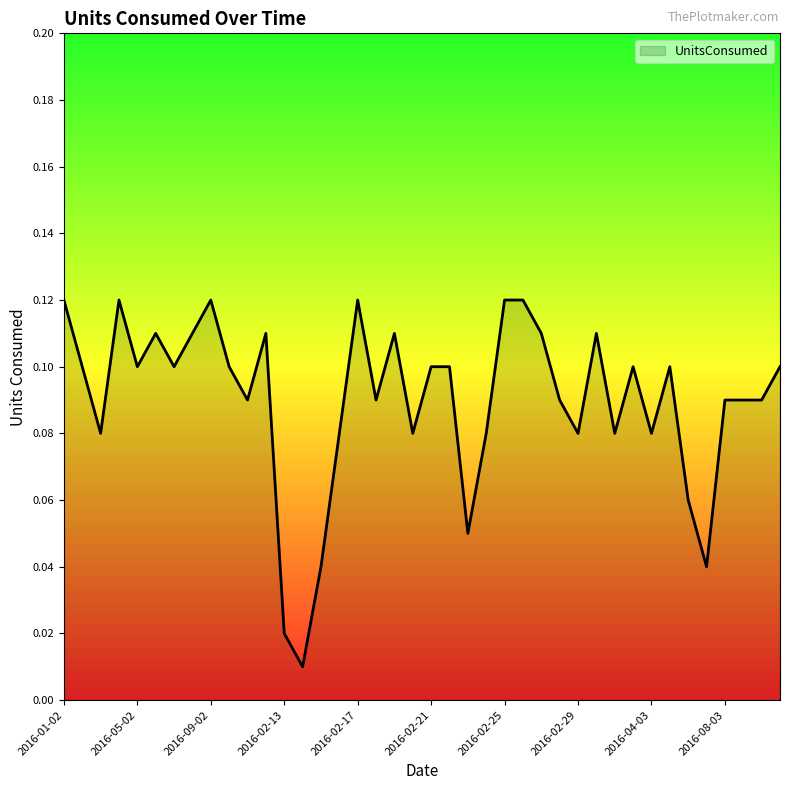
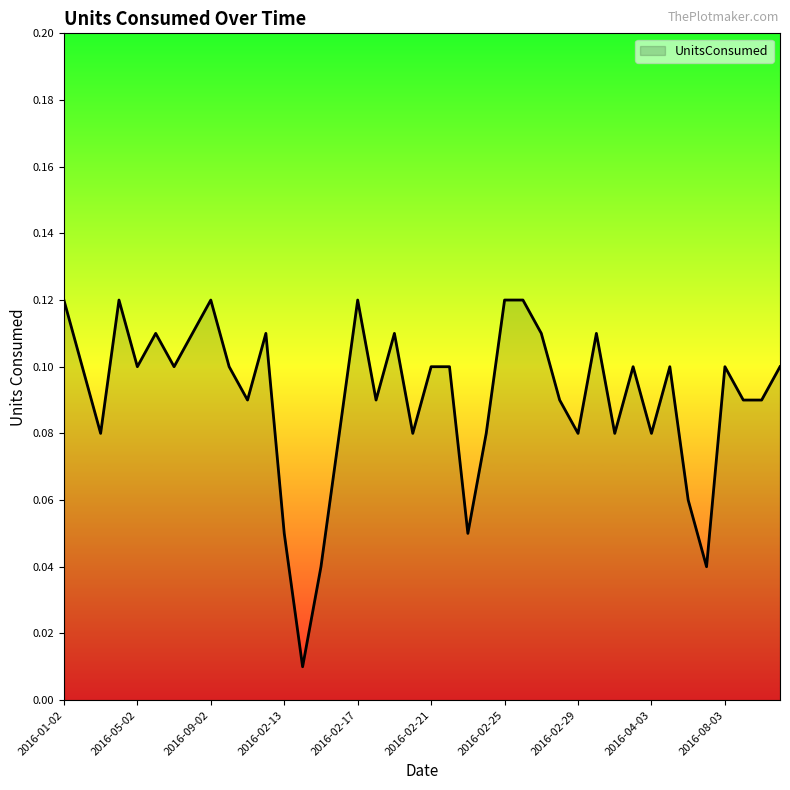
  {
    "2016-01-02": 0.12,
    "2016-05-02": 0.10,
    "2016-09-02": 0.12,
-   "2016-02-13": 0.02,
+   "2016-02-13": 0.05,
    "2016-02-17": 0.12,
    "2016-02-21": 0.10,
    "2016-02-25": 0.12,
    "2016-02-29": 0.08,
    "2016-04-03": 0.08,
-   "2016-08-03": 0.09
+   "2016-08-03": 0.10
  }
